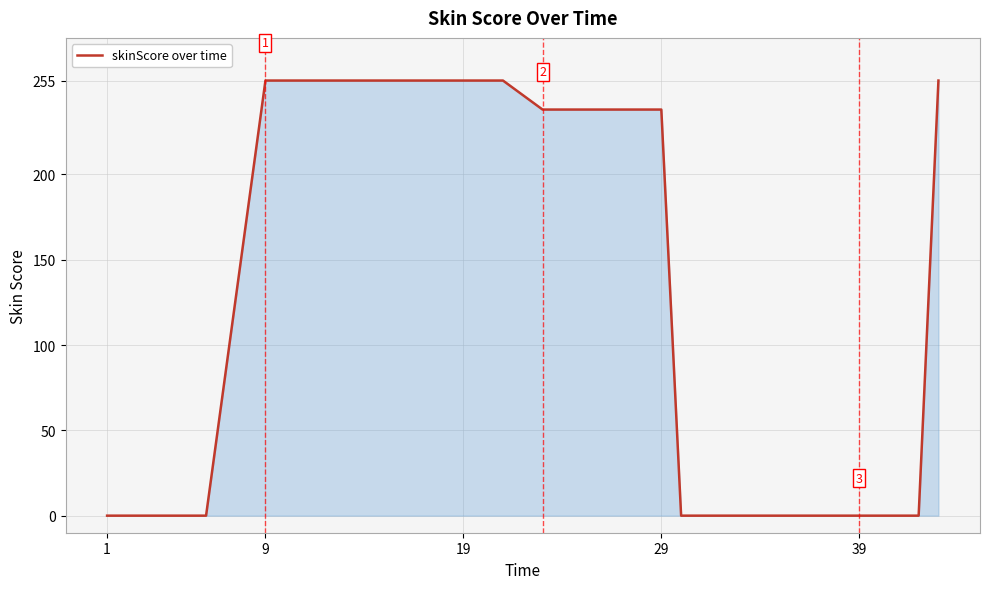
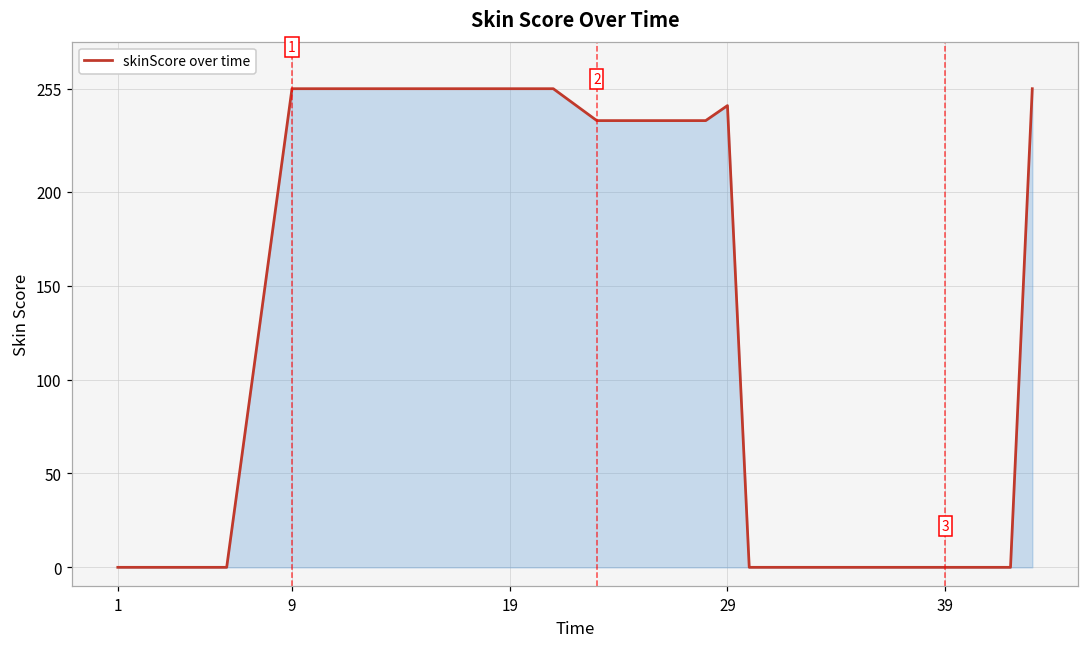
  {
    "1": 0,
    "9": 255,
    "19": 255,
-   "29": 238,
+   "29": 246,
    "39": 0
  }
